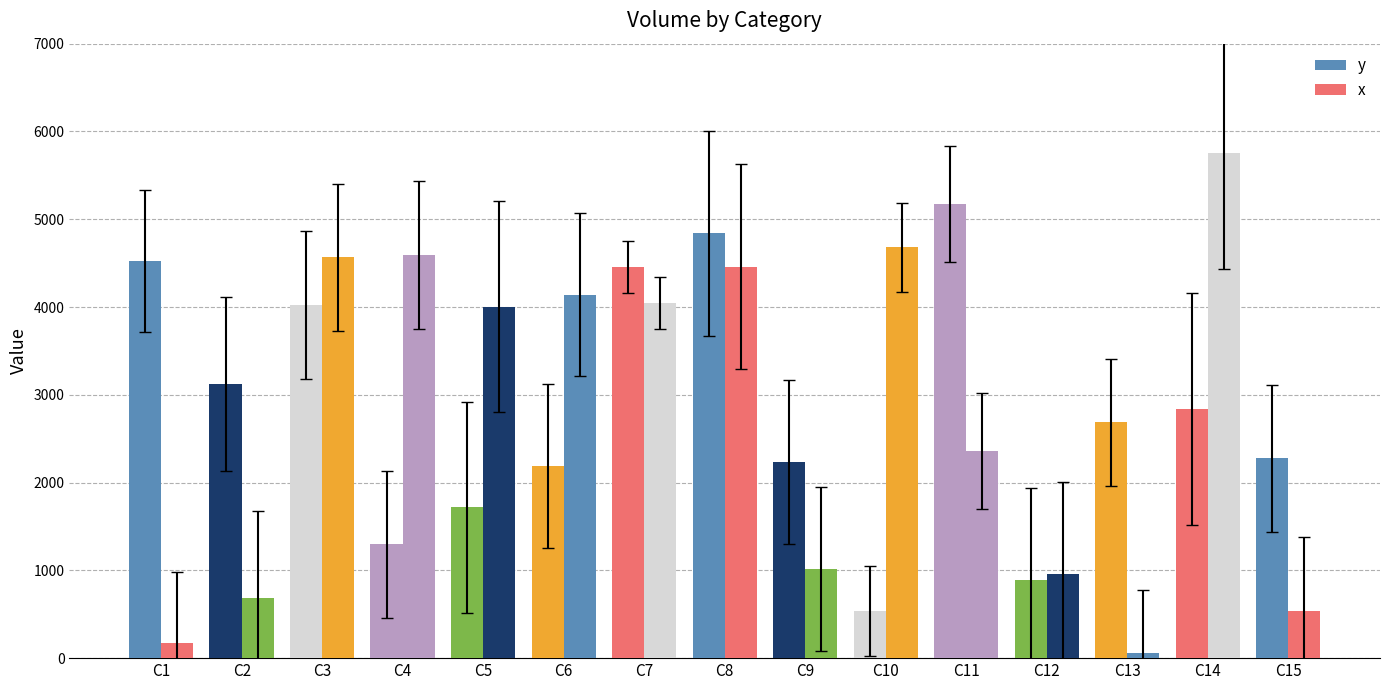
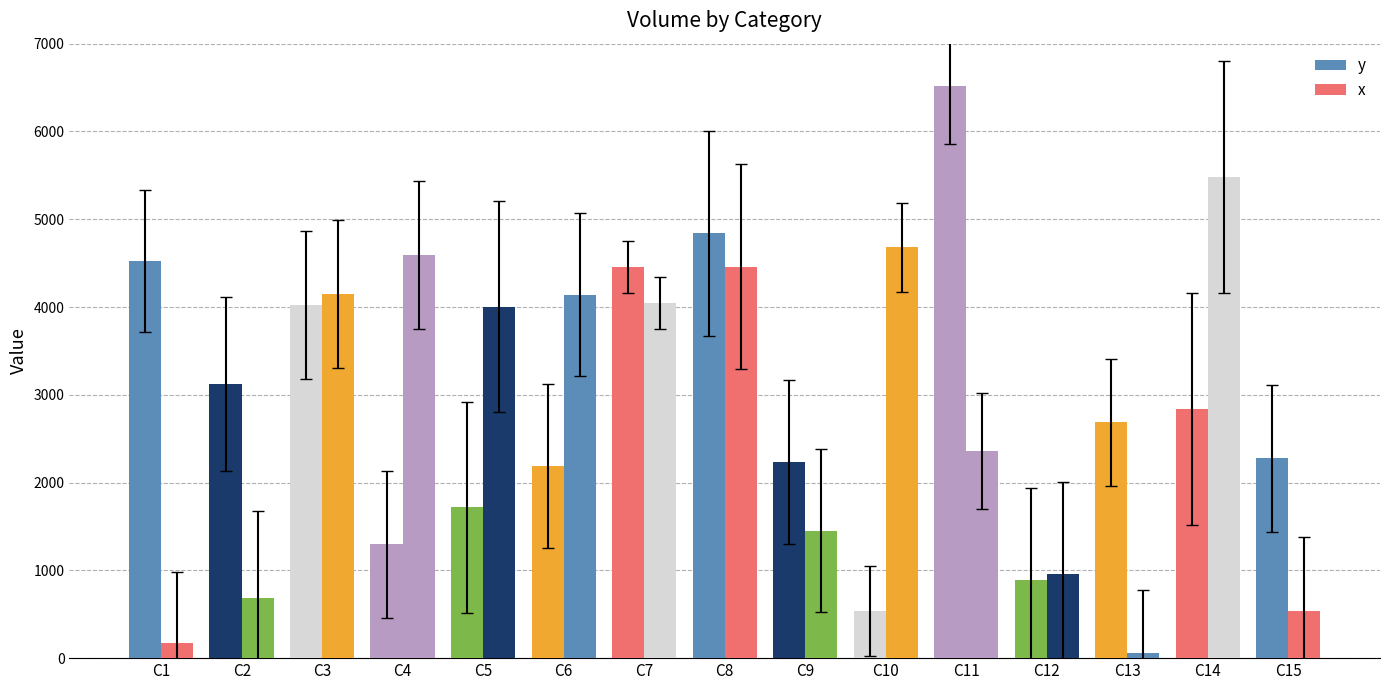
  {
    "y": {
      "C1": 4500,
      "C2": 3100,
      "C3": 4000,
      "C4": 1300,
      "C5": 1700,
      "C6": 2200,
      "C7": 4500,
      "C8": 4800,
      "C9": 2200,
      "C10": 500,
-     "C11": 5200,
+     "C11": 6500,
      "C12": 900,
      "C13": 2700,
      "C14": 2800,
      "C15": 2300
    },
    "x": {
      "C1": 200,
      "C2": 700,
-     "C3": 4600,
+     "C3": 4100,
      "C4": 4600,
      "C5": 4000,
      "C6": 4100,
      "C7": 4000,
      "C8": 4500,
-     "C9": 1000,
+     "C9": 1500,
      "C10": 4700,
      "C11": 2400,
      "C12": 1000,
      "C13": 100,
-     "C14": 5800,
+     "C14": 5500,
      "C15": 500
    }
  }
